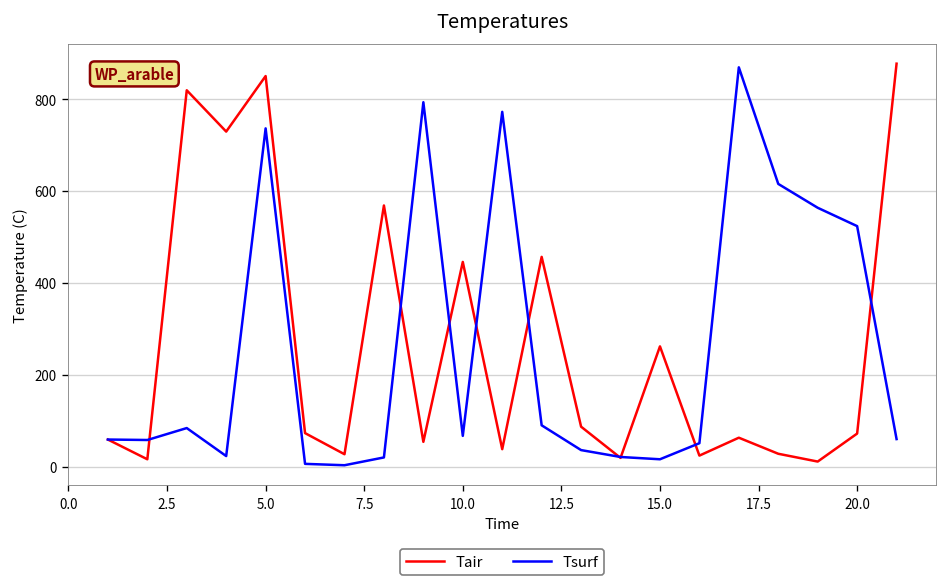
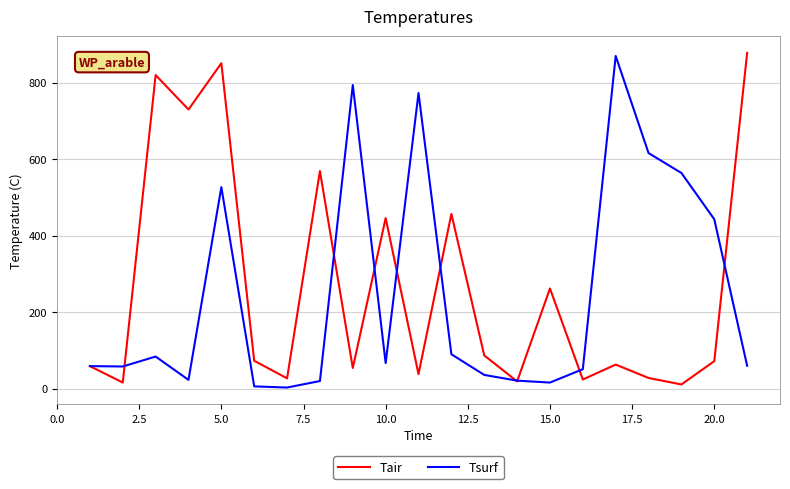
  {
    "Tair": {
      "5.0": 850,
      "10.0": 450,
      "15.0": 260,
      "20.0": 70
    },
    "Tsurf": {
-     "5.0": 740,
+     "5.0": 530,
      "10.0": 70,
      "15.0": 20,
-     "20.0": 520
+     "20.0": 440
    }
  }
